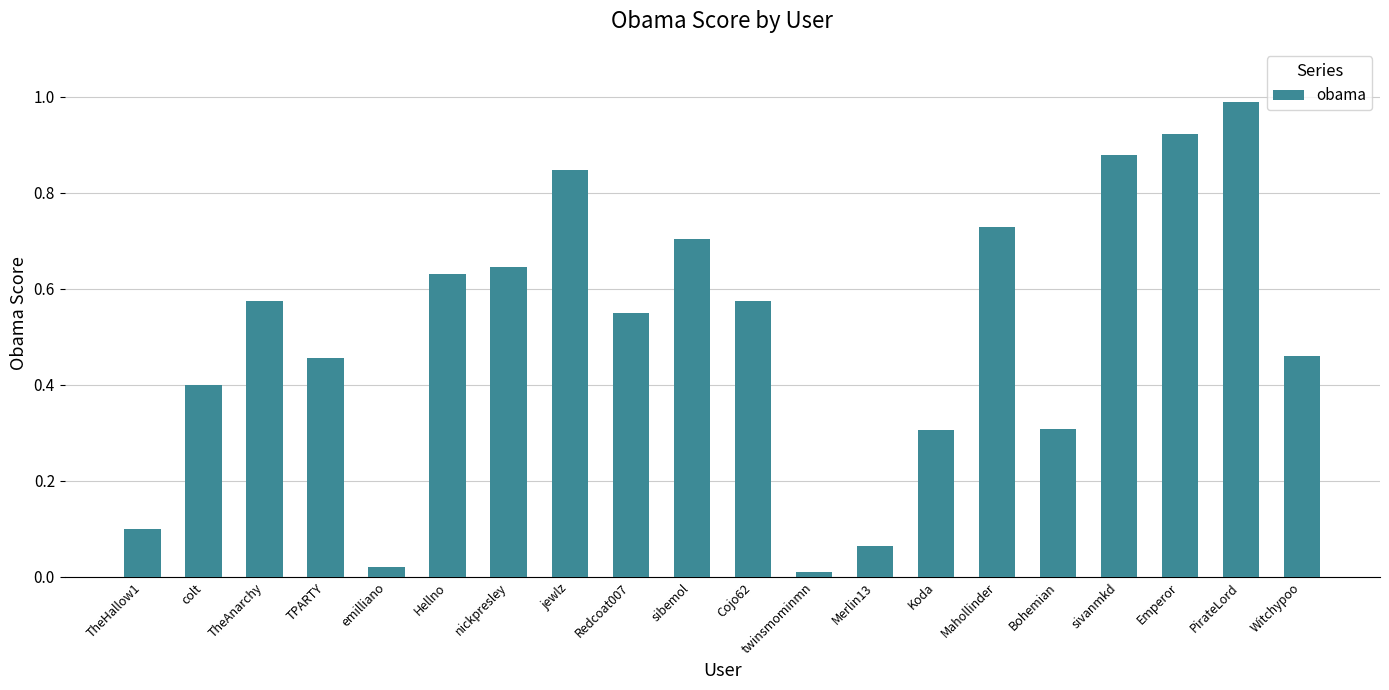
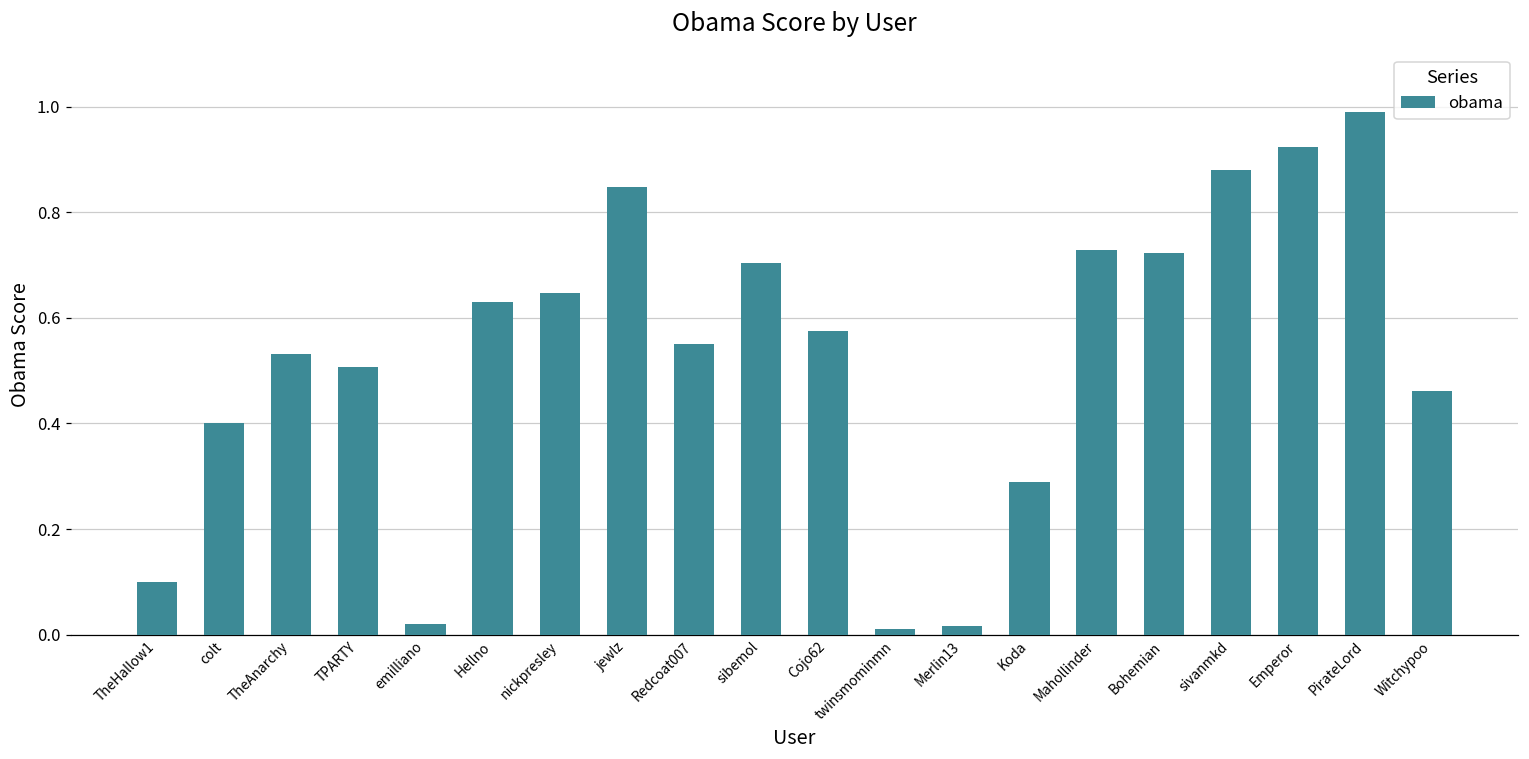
  {
    "TheHallow1": 0.10,
    "colt": 0.40,
-   "TheAnarchy": 0.58,
-   "TPARTY": 0.46,
+   "TheAnarchy": 0.53,
+   "TPARTY": 0.51,
    "emilliano": 0.02,
    "Hellno": 0.63,
    "nickpresley": 0.65,
    "jewlz": 0.85,
    "Redcoat007": 0.55,
    "sibemol": 0.70,
    "Cojo62": 0.57,
    "twinsmominmn": 0.01,
-   "Merlin13": 0.06,
-   "Koda": 0.31,
+   "Merlin13": 0.02,
+   "Koda": 0.29,
    "Mahollinder": 0.73,
-   "Bohemian": 0.31,
+   "Bohemian": 0.72,
    "sivanmkd": 0.88,
    "Emperor": 0.92,
    "PirateLord": 0.99,
    "Witchypoo": 0.46
  }
